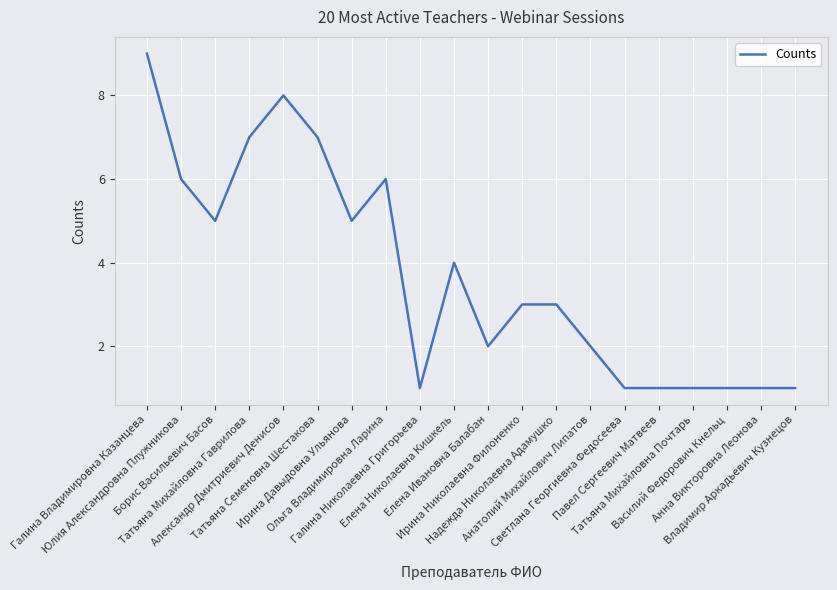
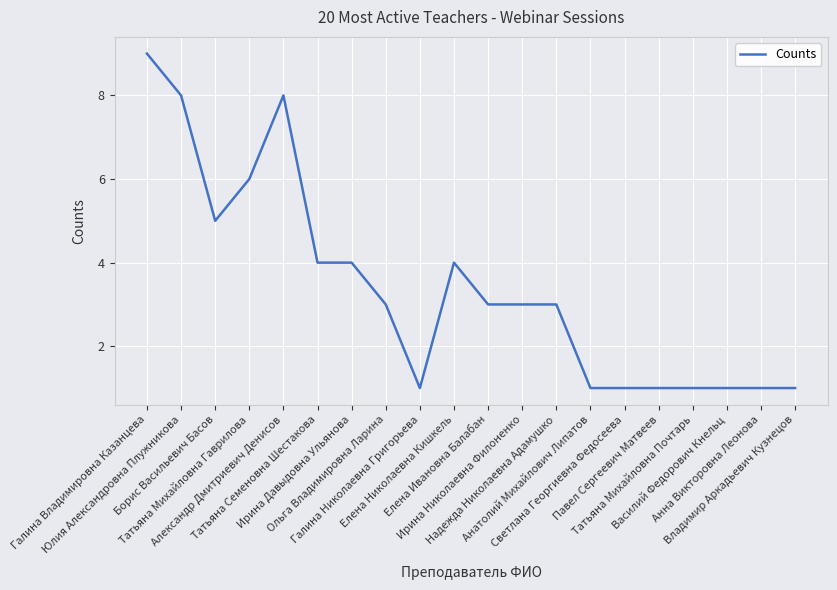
  {
    "Галина Владимировна Казанцева": 9,
-   "Юлия Александровна Плужникова": 6,
+   "Юлия Александровна Плужникова": 8,
    "Борис Васильевич Басов": 5,
-   "Татьяна Михайловна Гаврилова": 7,
+   "Татьяна Михайловна Гаврилова": 6,
    "Александр Дмитриевич Денисов": 8,
-   "Татьяна Семеновна Шестакова": 7,
-   "Ирина Давыдовна Ульянова": 5,
-   "Ольга Владимировна Ларина": 6,
+   "Татьяна Семеновна Шестакова": 4,
+   "Ирина Давыдовна Ульянова": 4,
+   "Ольга Владимировна Ларина": 3,
    "Галина Николаевна Григорьева": 1,
    "Елена Николаевна Кишкель": 4,
-   "Елена Ивановна Балабан": 2,
+   "Елена Ивановна Балабан": 3,
    "Ирина Николаевна Филоненко": 3,
    "Надежда Николаевна Адамушко": 3,
-   "Анатолий Михайлович Липатов": 2,
+   "Анатолий Михайлович Липатов": 1,
    "Светлана Георгиевна Федосеева": 1,
    "Павел Сергеевич Матвеев": 1,
    "Татьяна Михайловна Почтарь": 1,
    "Василий Федорович Кнельц": 1,
    "Анна Викторовна Леонова": 1,
    "Владимир Аркадьевич Кузнецов": 1
  }
